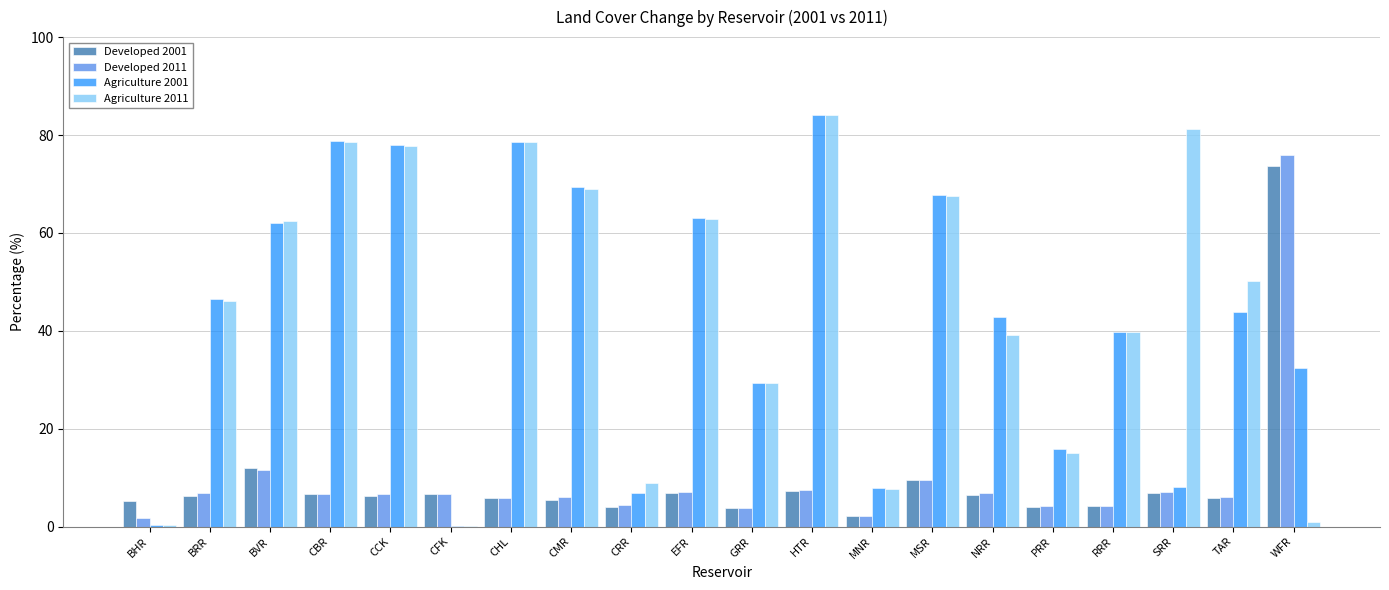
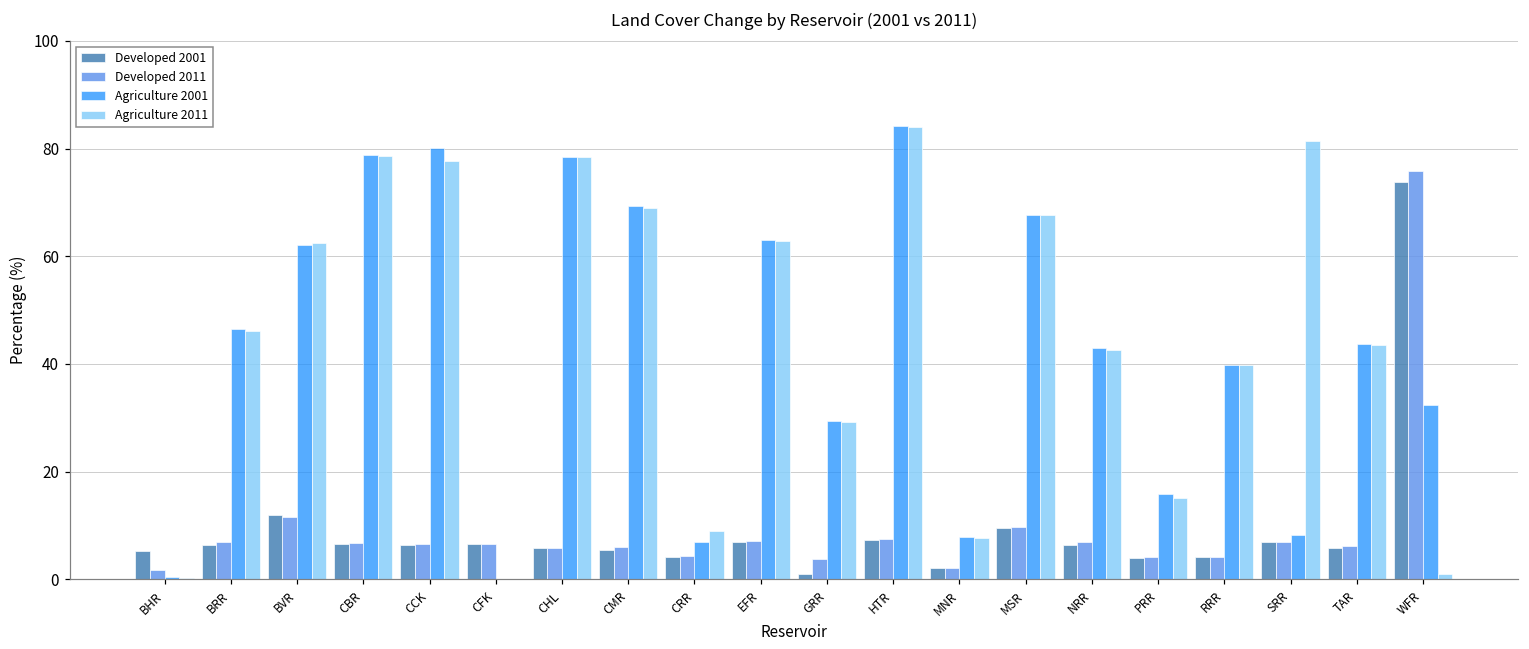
  {
    "Developed 2001": {
      "BHR": 5,
      "BRR": 6,
      "BVR": 12,
      "CBR": 7,
      "CCK": 6,
      "CFK": 7,
      "CHL": 6,
      "CMR": 5,
      "CRR": 4,
      "EFR": 7,
-     "GRR": 4,
+     "GRR": 1,
      "HTR": 7,
      "MNR": 2,
      "MSR": 10,
      "NRR": 6,
      "PRR": 4,
      "RRR": 4,
      "SRR": 7,
      "TAR": 6,
      "WFR": 74
    },
    "Developed 2011": {
      "BHR": 2,
      "BRR": 7,
      "BVR": 12,
      "CBR": 7,
      "CCK": 7,
      "CFK": 7,
      "CHL": 6,
      "CMR": 6,
      "CRR": 4,
      "EFR": 7,
      "GRR": 4,
      "HTR": 7,
      "MNR": 2,
      "MSR": 10,
      "NRR": 7,
      "PRR": 4,
      "RRR": 4,
      "SRR": 7,
      "TAR": 6,
      "WFR": 76
    },
    "Agriculture 2001": {
      "BRR": 47,
      "BVR": 62,
      "CBR": 79,
-     "CCK": 78,
+     "CCK": 80,
      "CHL": 78,
      "CMR": 69,
      "CRR": 7,
      "EFR": 63,
      "GRR": 29,
      "HTR": 84,
      "MNR": 8,
      "MSR": 68,
      "NRR": 43,
      "PRR": 16,
      "RRR": 40,
      "SRR": 8,
      "TAR": 44,
      "WFR": 32
    },
    "Agriculture 2011": {
      "BRR": 46,
      "BVR": 62,
      "CBR": 79,
      "CCK": 78,
      "CHL": 78,
      "CMR": 69,
      "CRR": 9,
      "EFR": 63,
      "GRR": 29,
      "HTR": 84,
      "MNR": 8,
      "MSR": 68,
-     "NRR": 39,
+     "NRR": 43,
      "PRR": 15,
      "RRR": 40,
      "SRR": 81,
-     "TAR": 50,
+     "TAR": 44,
      "WFR": 1
    }
  }
